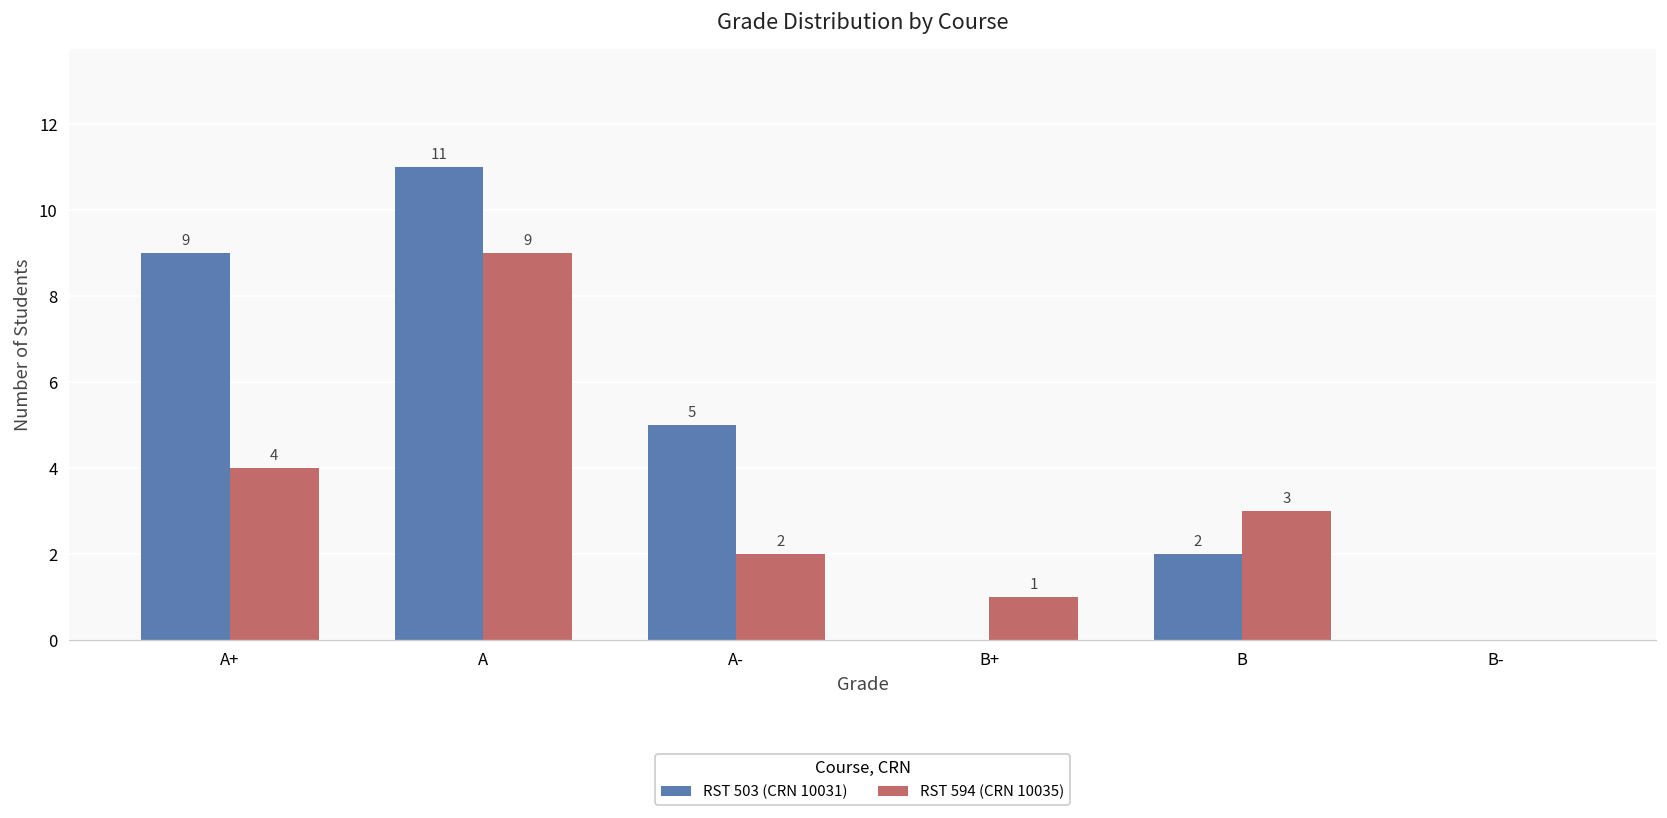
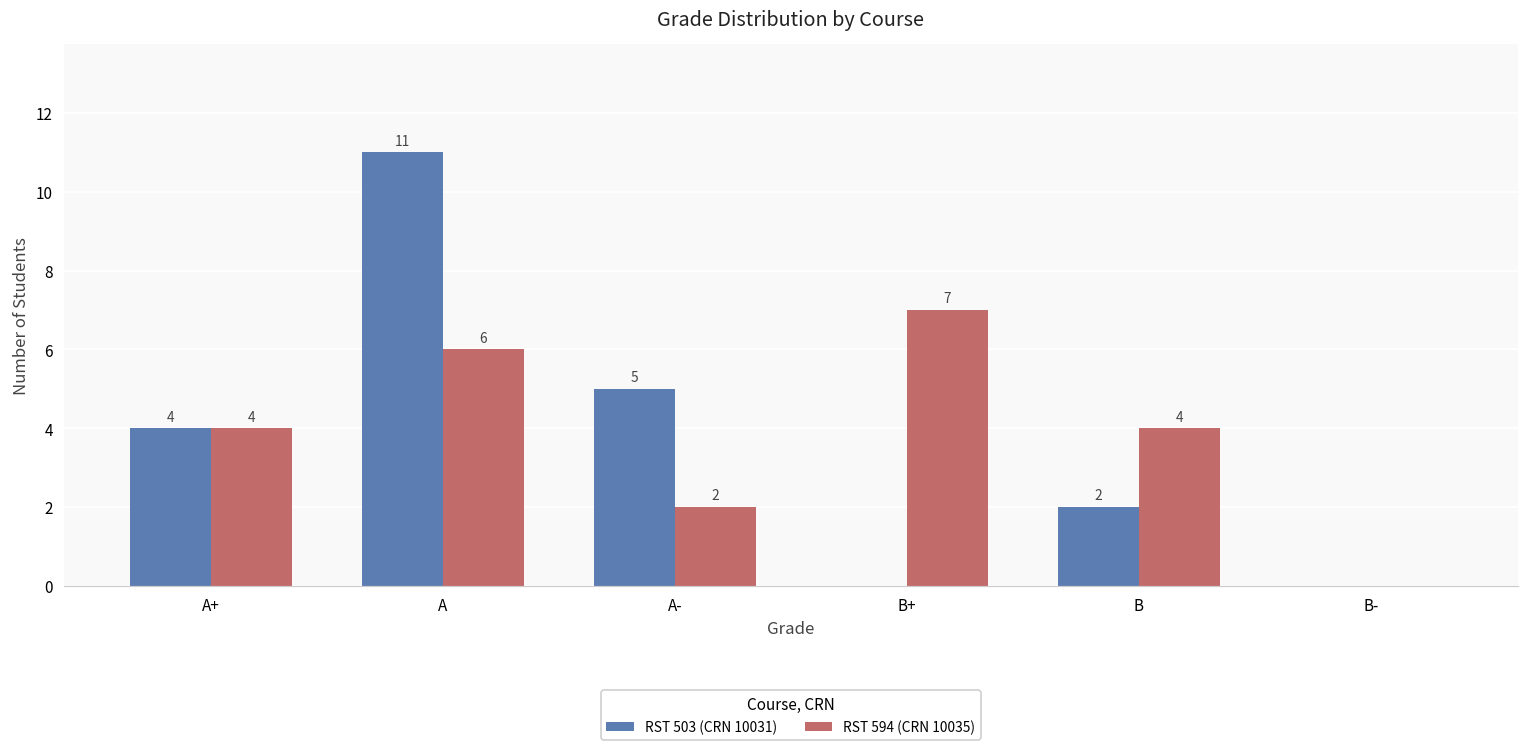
  {
    "RST 503 (CRN 10031)": {
-     "A+": 9,
+     "A+": 4,
      "A": 11,
      "A-": 5,
      "B": 2
    },
    "RST 594 (CRN 10035)": {
      "A+": 4,
-     "A": 9,
+     "A": 6,
      "A-": 2,
-     "B+": 1,
-     "B": 3
+     "B+": 7,
+     "B": 4
    }
  }
